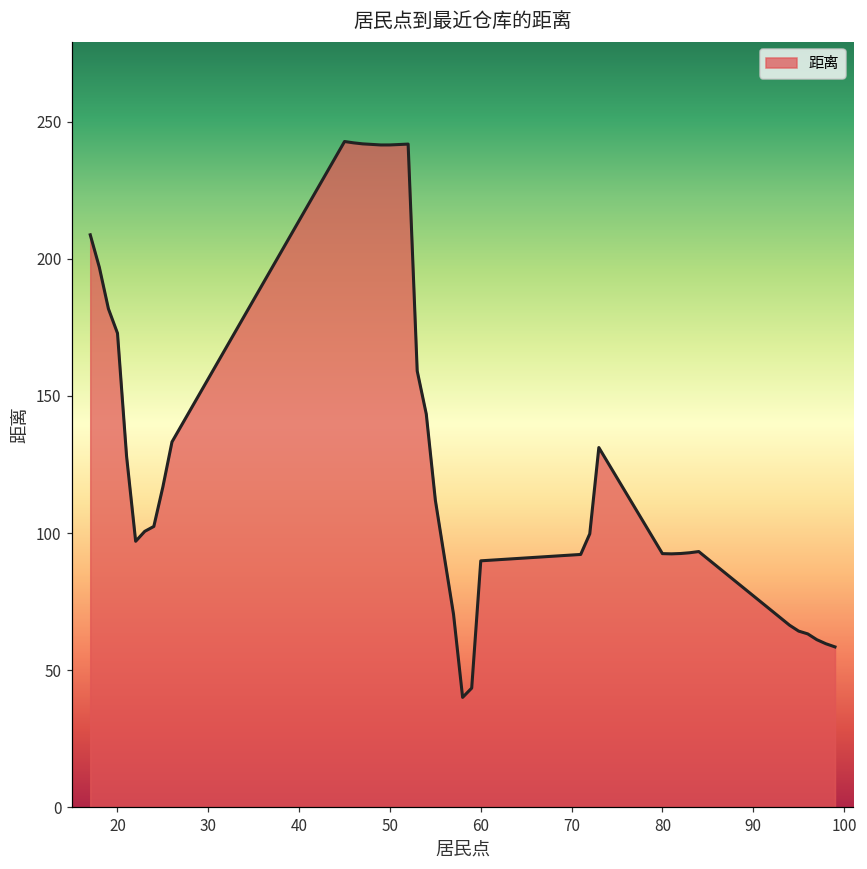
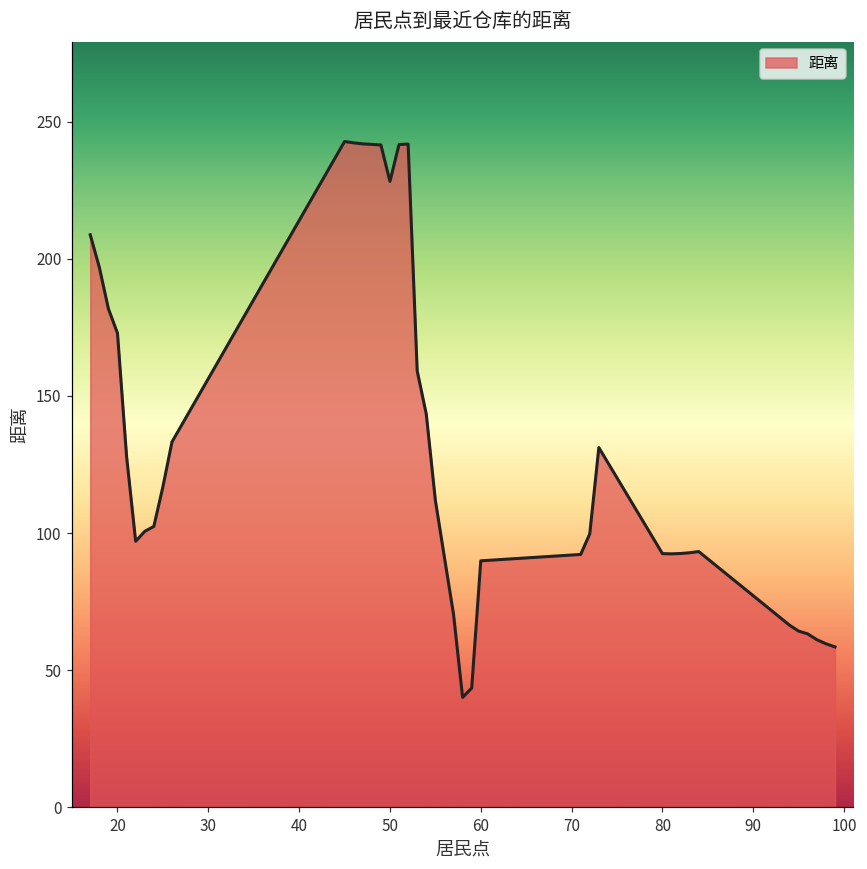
  {
    "20": 173,
-   "50": 242,
+   "50": 228,
    "60": 90,
    "80": 92
  }
